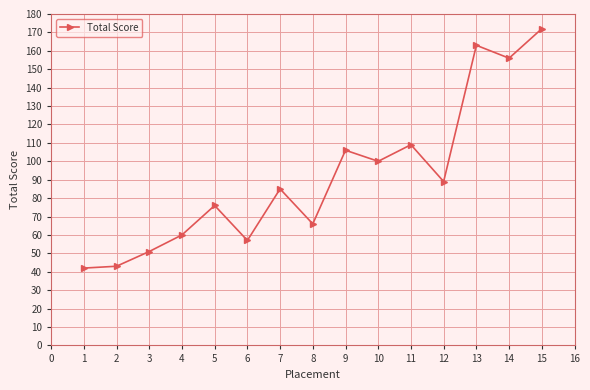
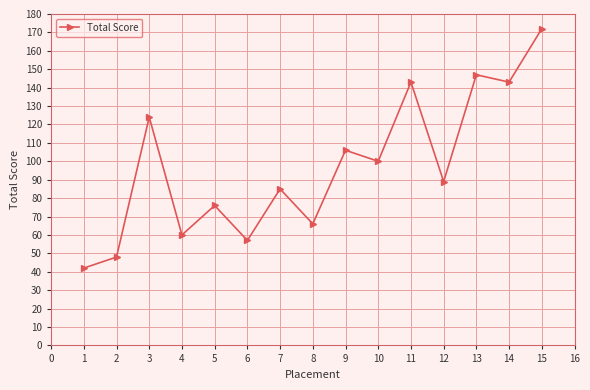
  {
    "1": 42,
-   "2": 43,
-   "3": 51,
+   "2": 48,
+   "3": 124,
    "4": 60,
    "5": 76,
    "6": 57,
    "7": 85,
    "8": 66,
    "9": 106,
    "10": 100,
-   "11": 109,
+   "11": 143,
    "12": 89,
-   "13": 163,
-   "14": 156,
+   "13": 147,
+   "14": 143,
    "15": 172
  }
